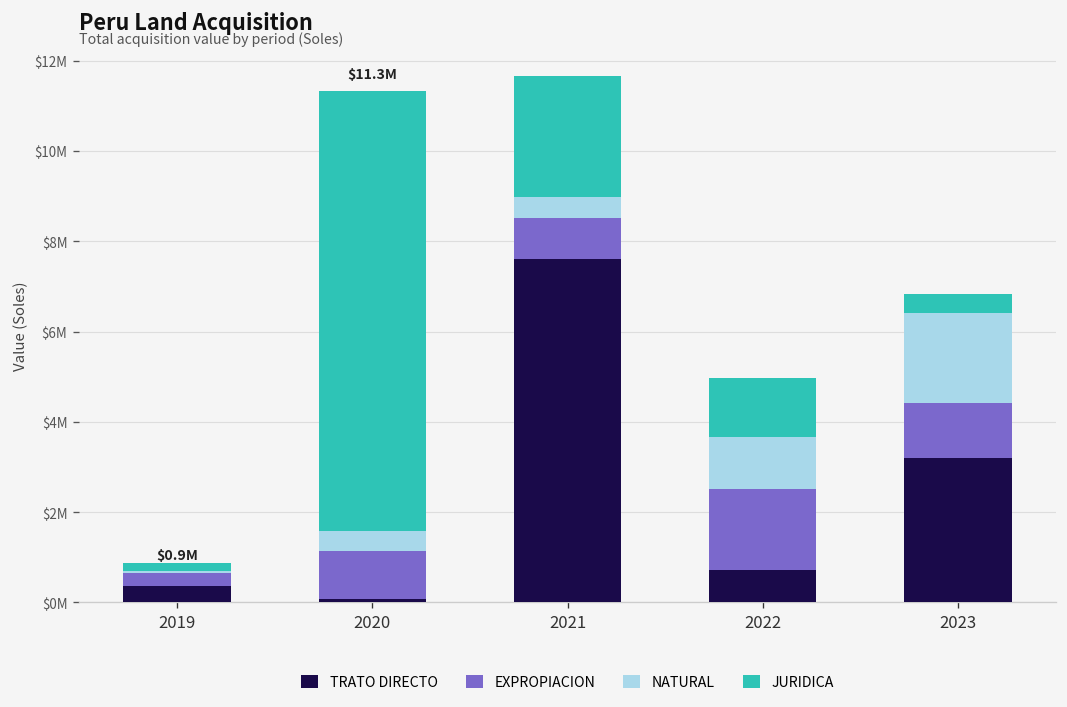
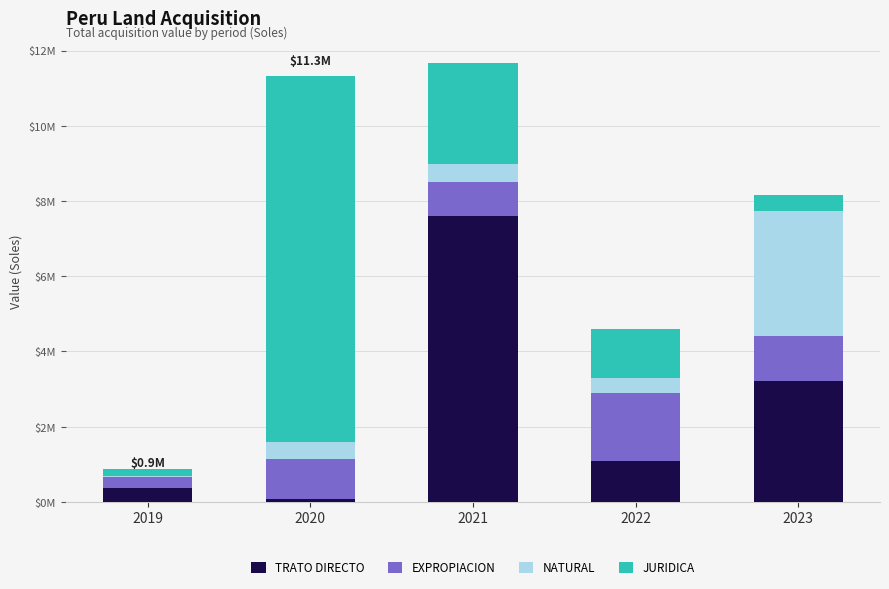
  {
    "TRATO DIRECTO": {
      "2019": "$400000",
      "2020": "$100000",
      "2021": "$7600000",
-     "2022": "$700000",
+     "2022": "$1100000",
      "2023": "$3200000"
    },
    "EXPROPIACION": {
      "2019": "$300000",
      "2020": "$1100000",
      "2021": "$900000",
      "2022": "$1800000",
      "2023": "$1200000"
    },
    "NATURAL": {
      "2020": "$400000",
      "2021": "$500000",
-     "2022": "$1100000",
-     "2023": "$2000000"
+     "2022": "$400000",
+     "2023": "$3300000"
    },
    "JURIDICA": {
      "2021": "$2700000",
      "2022": "$1300000",
      "2023": "$400000"
    }
  }
